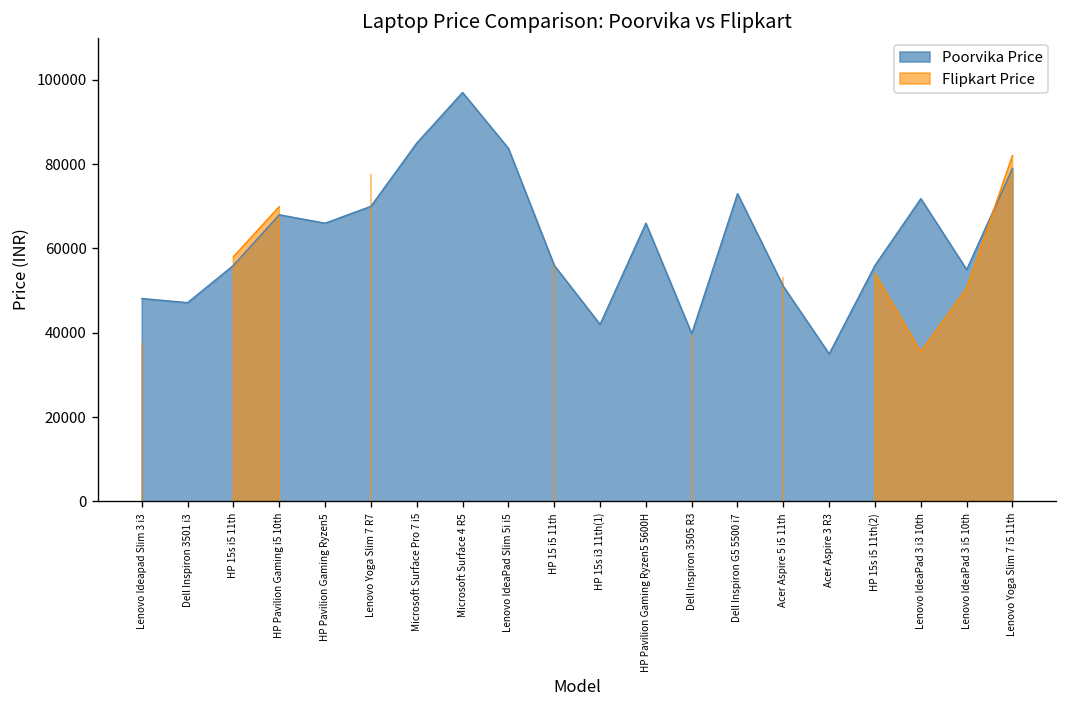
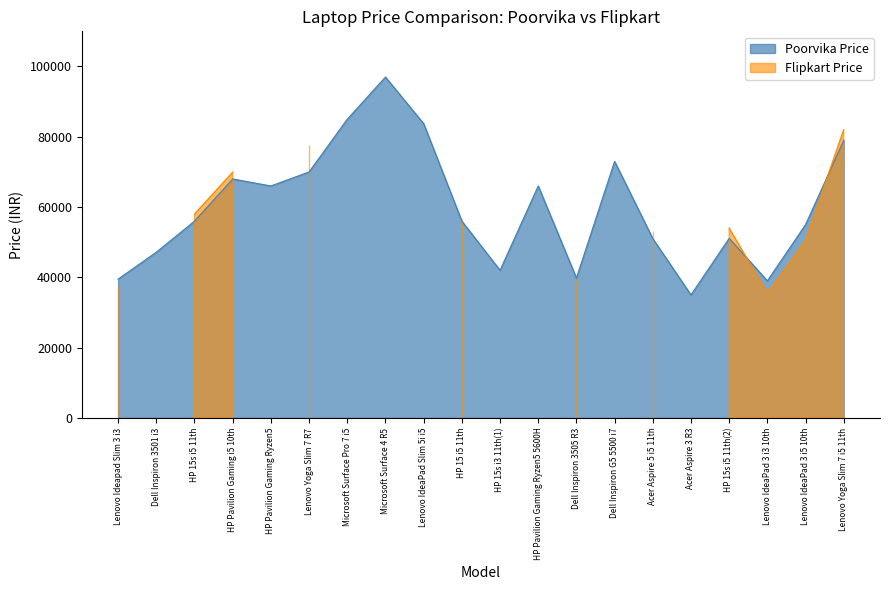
  {
    "Poorvika Price": {
-     "Lenovo Ideapad Slim 3 i3": 48000,
+     "Lenovo Ideapad Slim 3 i3": 39000,
      "Dell Inspiron 3501 i3": 47000,
      "HP 15s i5 11th": 56000,
      "HP Pavilion Gaming i5 10th": 68000,
      "HP Pavilion Gaming Ryzen5": 66000,
      "Lenovo Yoga Slim 7 R7": 70000,
      "Microsoft Surface Pro 7 i5": 85000,
      "Microsoft Surface 4 R5": 97000,
      "Lenovo IdeaPad Slim 5i i5": 84000,
      "HP 15s i3 11th(1)": 42000,
      "HP Pavilion Gaming Ryzen5 5600H": 66000,
      "Dell Inspiron G5 5500 i7": 73000,
      "Acer Aspire 5 i5 11th": 51000,
      "Acer Aspire 3 R3": 35000,
-     "HP 15s i5 11th(2)": 56000,
-     "Lenovo IdeaPad 3 i3 10th": 72000,
+     "HP 15s i5 11th(2)": 51000,
+     "Lenovo IdeaPad 3 i3 10th": 39000,
      "Lenovo IdeaPad 3 i5 10th": 55000,
      "Lenovo Yoga Slim 7 i5 11th": 79000
    }
  }
